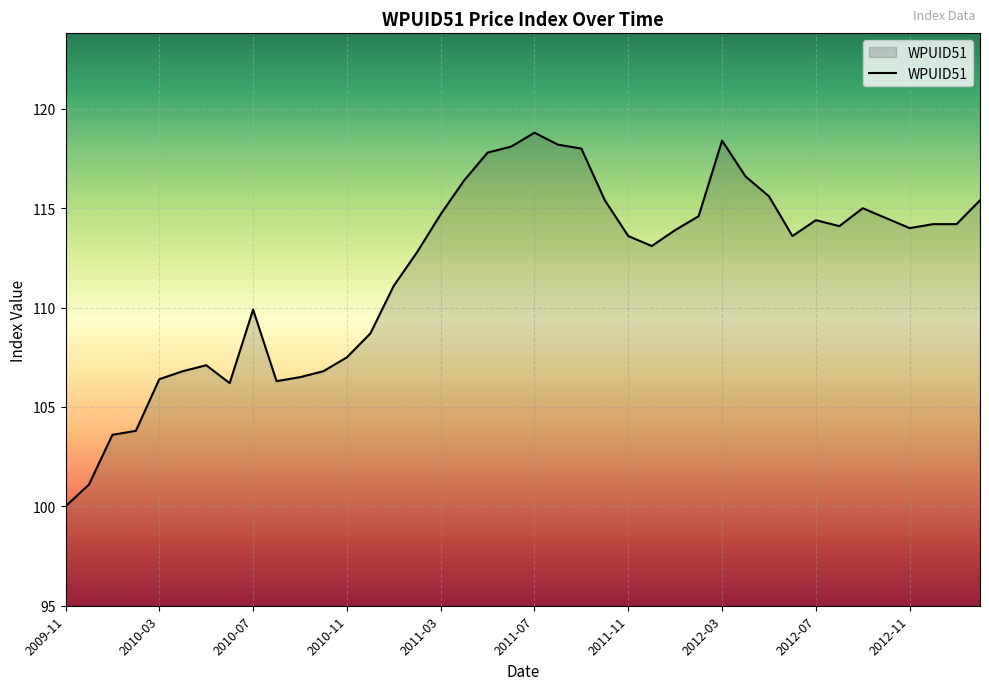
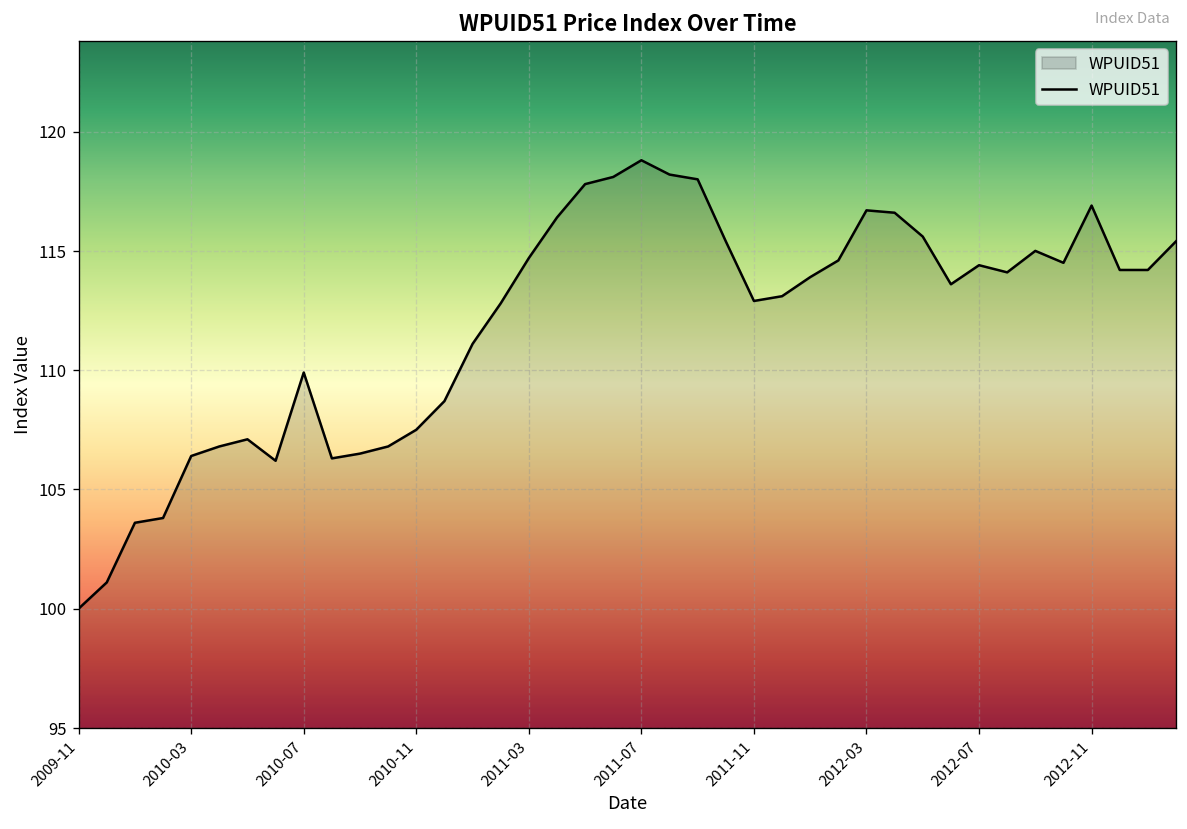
  {
    "2009-11": 100.0,
    "2010-03": 106.4,
    "2010-07": 109.9,
    "2010-11": 107.5,
    "2011-03": 114.7,
    "2011-07": 118.8,
-   "2011-11": 113.6,
-   "2012-03": 118.4,
+   "2011-11": 112.9,
+   "2012-03": 116.7,
    "2012-07": 114.4,
-   "2012-11": 114.0
+   "2012-11": 116.9
  }
